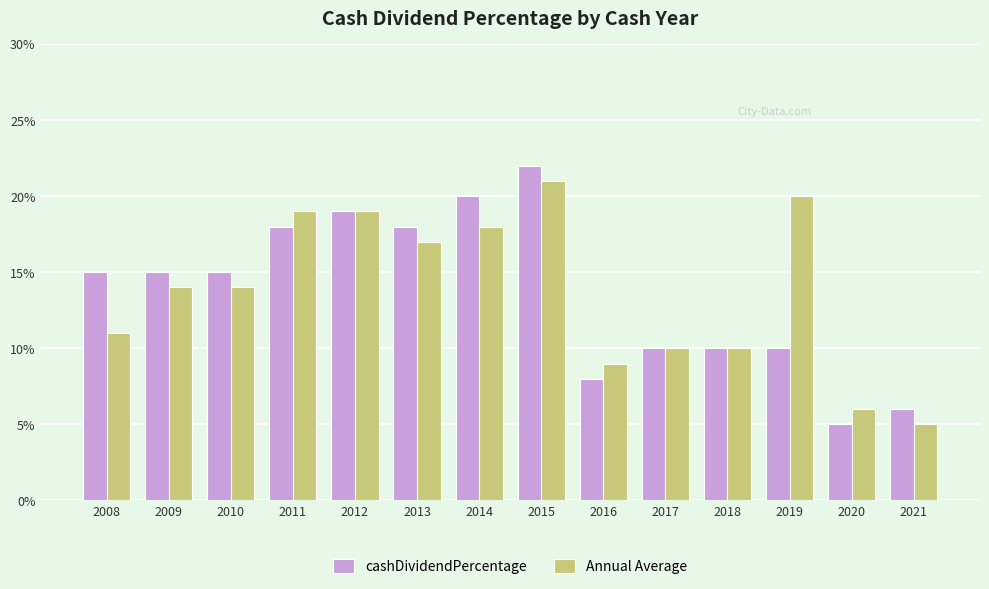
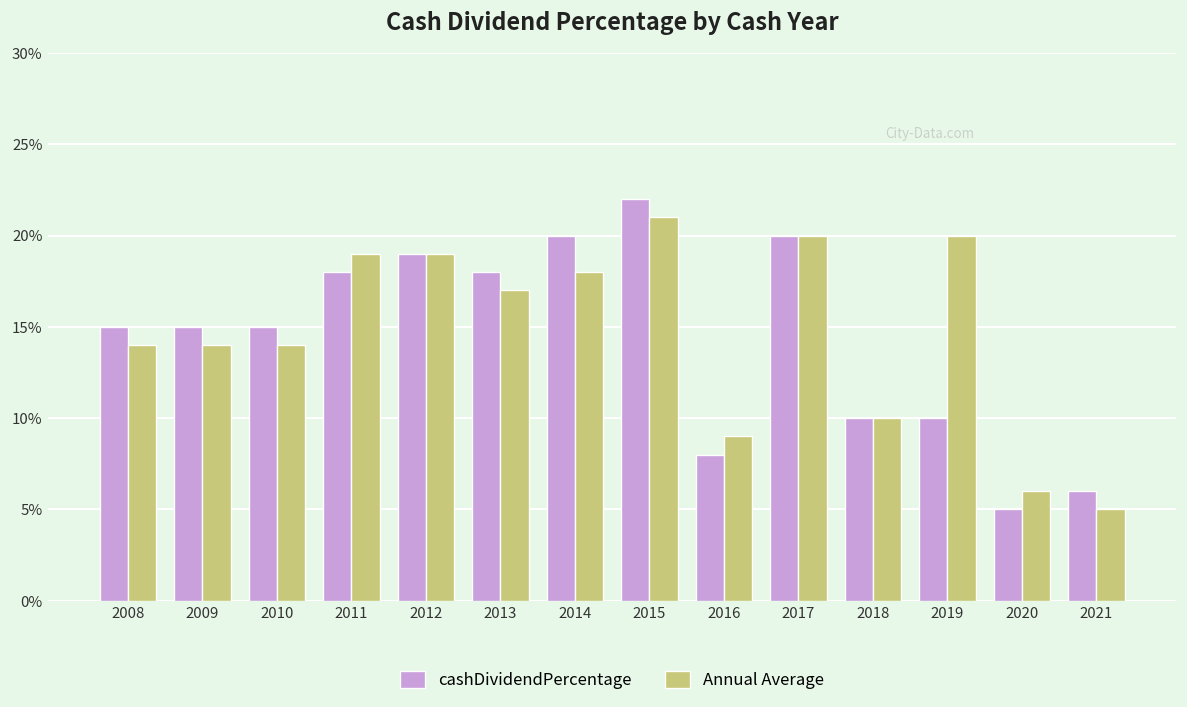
  {
    "cashDividendPercentage": {
      "2008": "15.0%",
      "2009": "15.0%",
      "2010": "15.0%",
      "2011": "18.0%",
      "2012": "19.0%",
      "2013": "18.0%",
      "2014": "20.0%",
      "2015": "22.0%",
      "2016": "8.0%",
-     "2017": "10.0%",
+     "2017": "20.0%",
      "2018": "10.0%",
      "2019": "10.0%",
      "2020": "5.0%",
      "2021": "6.0%"
    },
    "Annual Average": {
-     "2008": "11.0%",
+     "2008": "14.0%",
      "2009": "14.0%",
      "2010": "14.0%",
      "2011": "19.0%",
      "2012": "19.0%",
      "2013": "17.0%",
      "2014": "18.0%",
      "2015": "21.0%",
      "2016": "9.0%",
-     "2017": "10.0%",
+     "2017": "20.0%",
      "2018": "10.0%",
      "2019": "20.0%",
      "2020": "6.0%",
      "2021": "5.0%"
    }
  }
